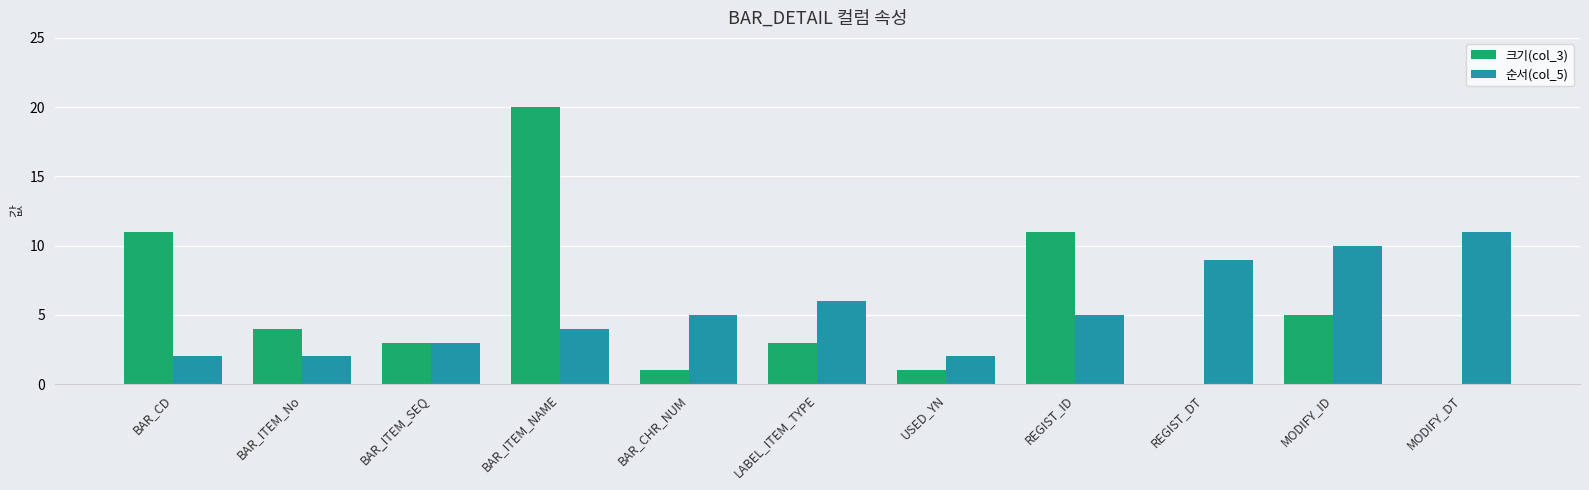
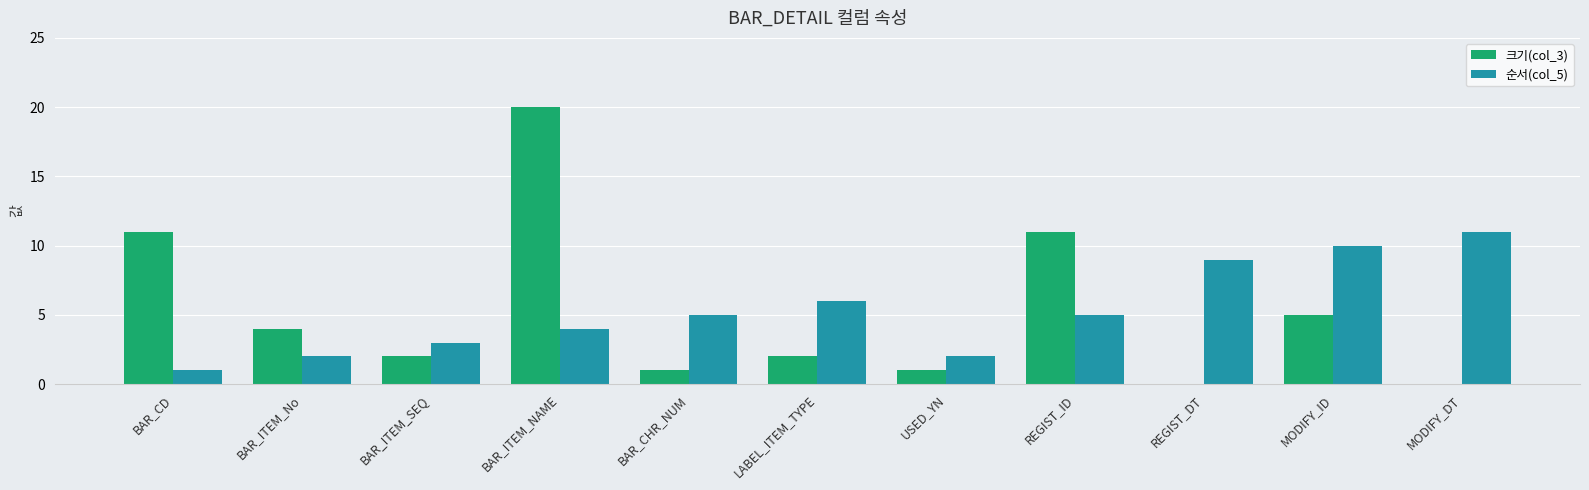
  {
    "크기(col_3)": {
      "BAR_CD": 11,
      "BAR_ITEM_No": 4,
-     "BAR_ITEM_SEQ": 3,
+     "BAR_ITEM_SEQ": 2,
      "BAR_ITEM_NAME": 20,
      "BAR_CHR_NUM": 1,
-     "LABEL_ITEM_TYPE": 3,
+     "LABEL_ITEM_TYPE": 2,
      "USED_YN": 1,
      "REGIST_ID": 11,
      "REGIST_DT": 0,
      "MODIFY_ID": 5,
      "MODIFY_DT": 0
    },
    "순서(col_5)": {
-     "BAR_CD": 2,
+     "BAR_CD": 1,
      "BAR_ITEM_No": 2,
      "BAR_ITEM_SEQ": 3,
      "BAR_ITEM_NAME": 4,
      "BAR_CHR_NUM": 5,
      "LABEL_ITEM_TYPE": 6,
      "USED_YN": 2,
      "REGIST_ID": 5,
      "REGIST_DT": 9,
      "MODIFY_ID": 10,
      "MODIFY_DT": 11
    }
  }
